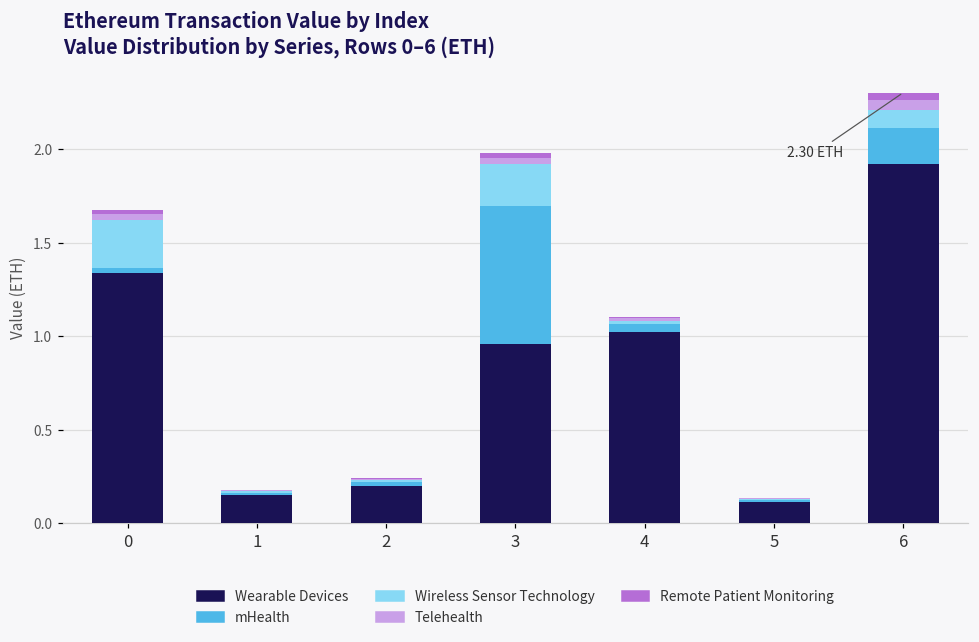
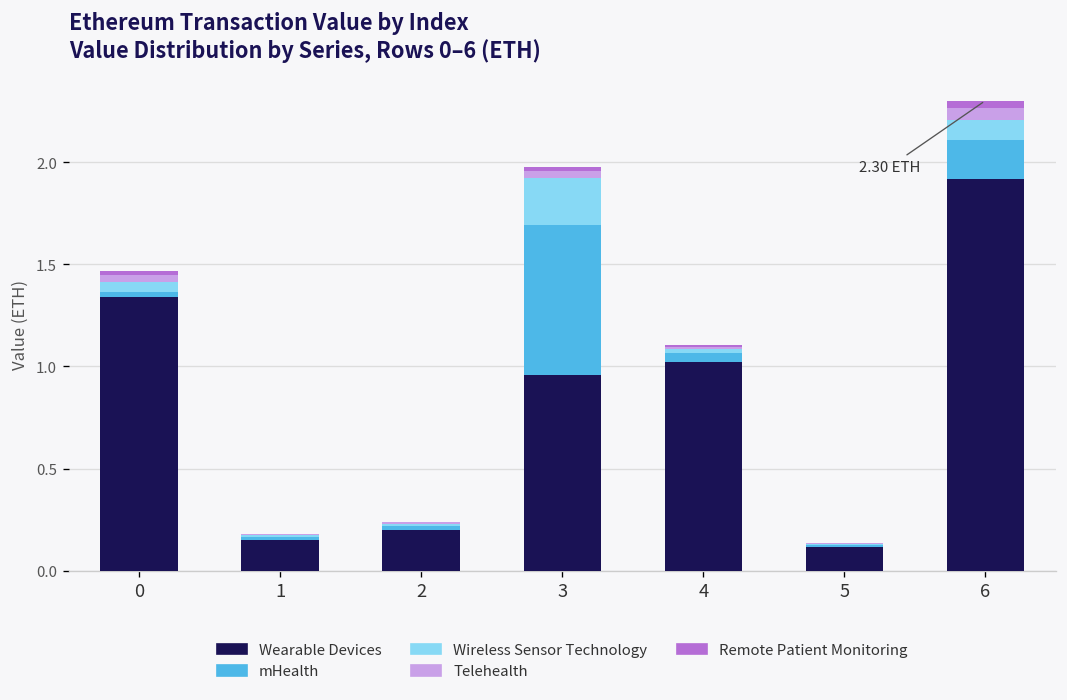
  {
    "Wearable Devices": {
      "0": 1.34,
      "1": 0.15,
      "2": 0.20,
      "3": 0.96,
      "4": 1.02,
      "5": 0.11,
      "6": 1.92
    },
    "mHealth": {
      "0": 0.02,
      "1": 0.01,
      "2": 0.02,
      "3": 0.73,
      "4": 0.04
    },
    "Wireless Sensor Technology": {
-     "0": 0.26,
+     "0": 0.05,
      "3": 0.23,
      "4": 0.02
    }
  }
